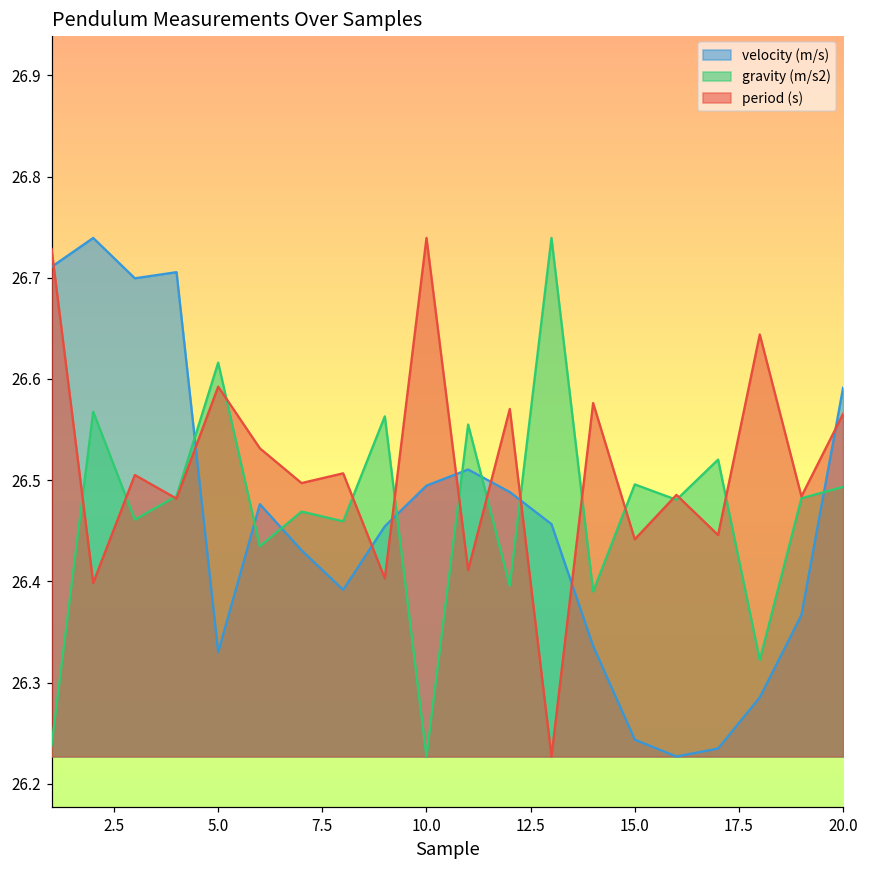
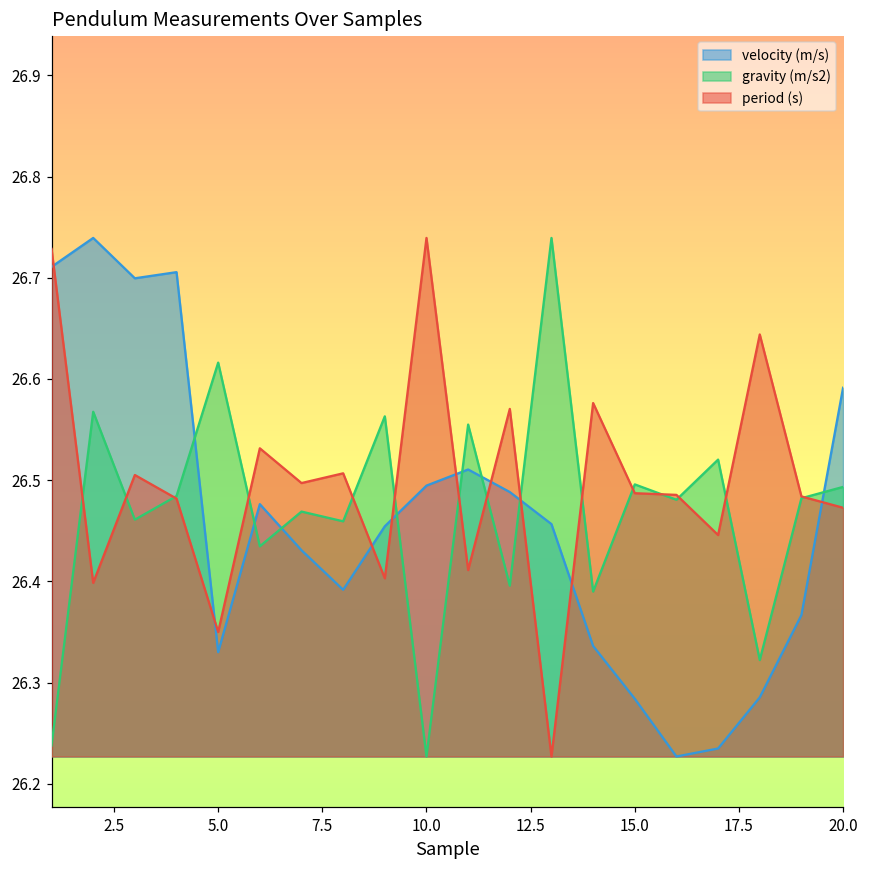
  {
    "velocity (m/s)": {
      "5.0": 26.33,
      "10.0": 26.49,
-     "15.0": 26.24,
+     "15.0": 26.28,
      "20.0": 26.59
    },
    "gravity (m/s2)": {
      "5.0": 26.62,
      "10.0": 26.23,
      "15.0": 26.50,
      "20.0": 26.49
    },
    "period (s)": {
-     "5.0": 26.59,
+     "5.0": 26.35,
      "10.0": 26.74,
-     "15.0": 26.44,
-     "20.0": 26.57
+     "15.0": 26.49,
+     "20.0": 26.47
    }
  }
